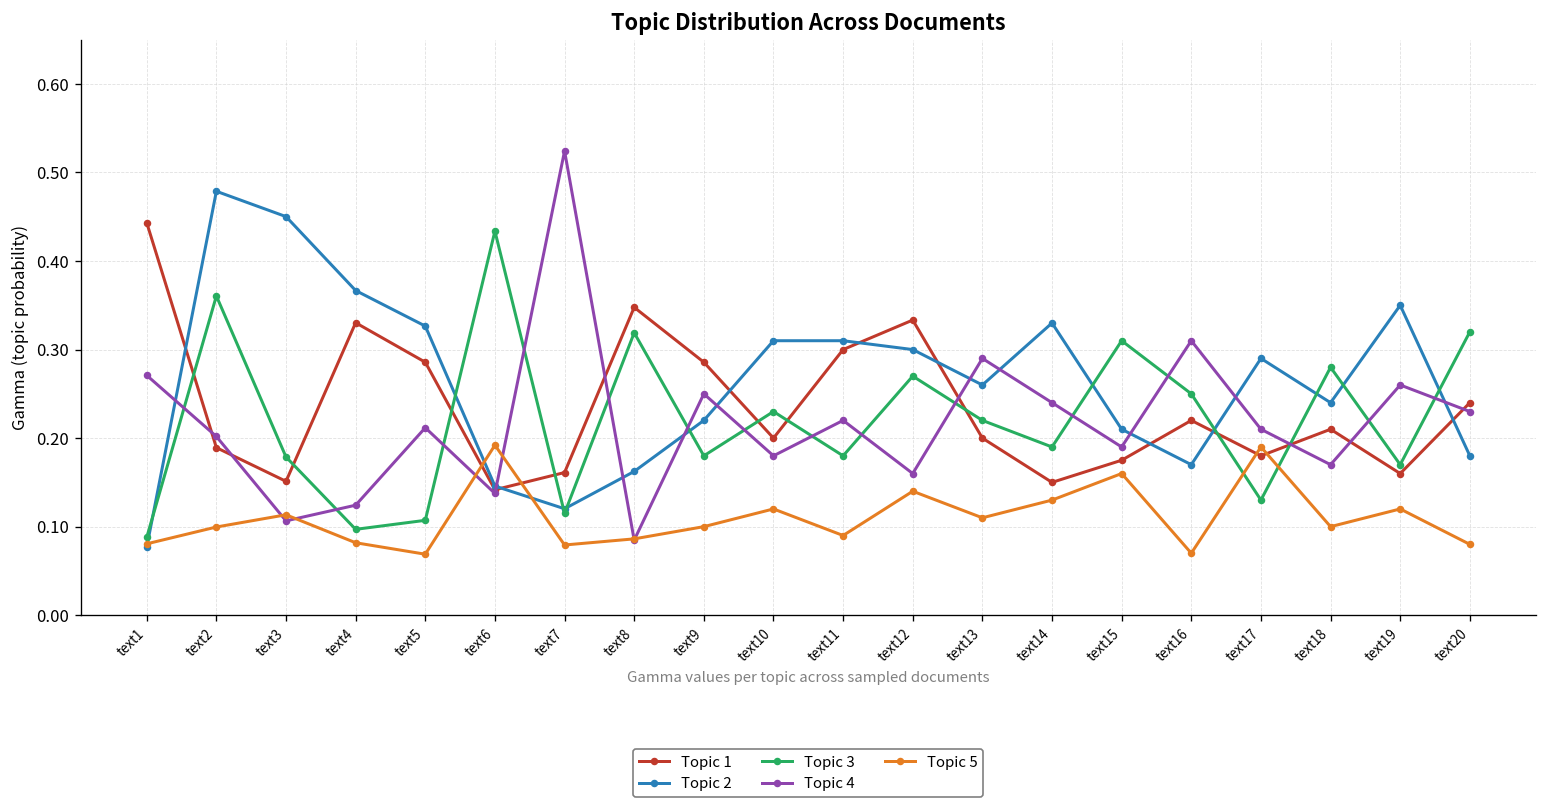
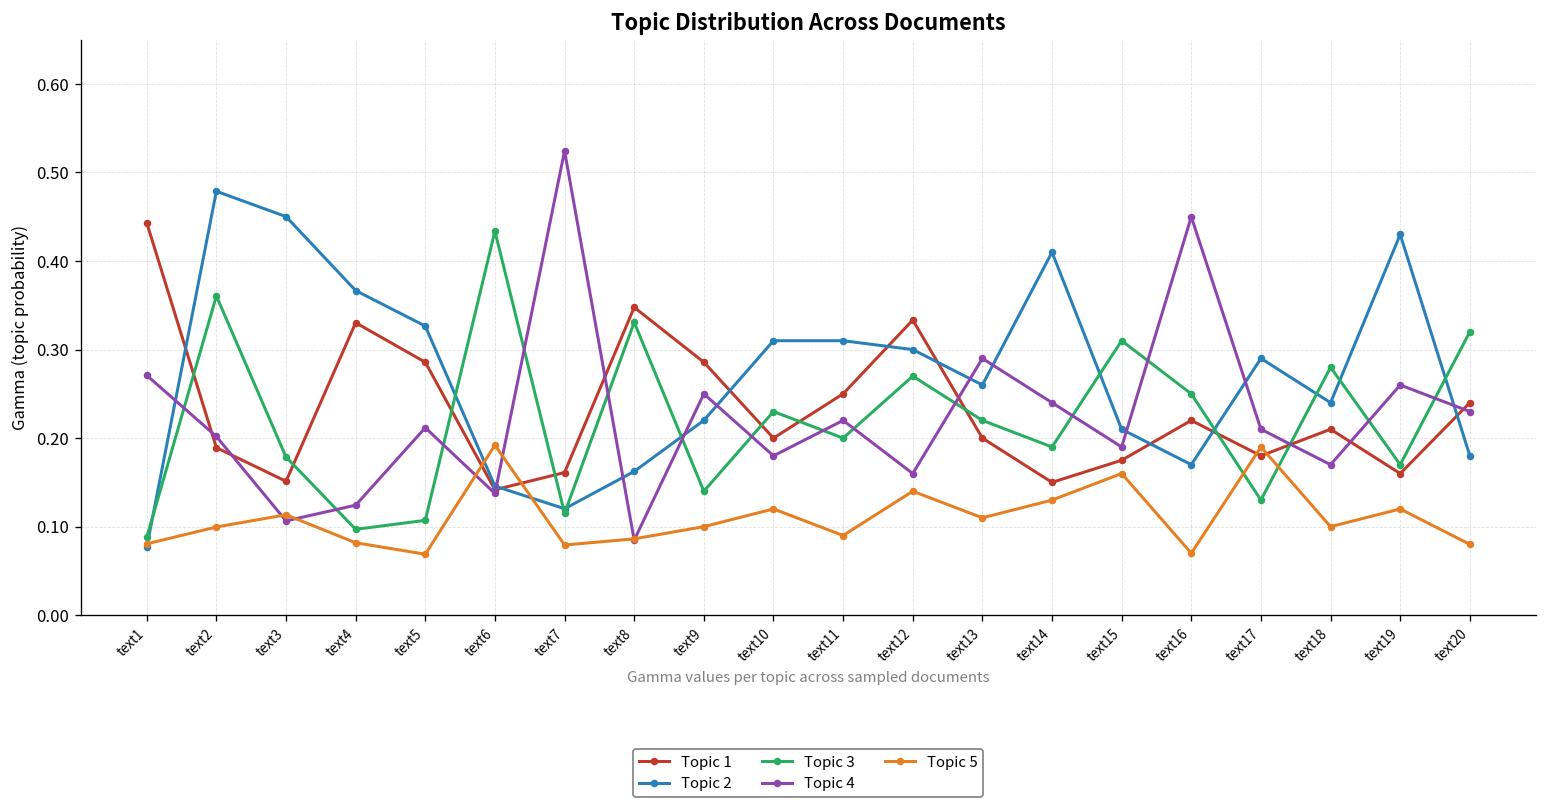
  {
    "Topic 1": {
      "text1": 0.44,
      "text2": 0.19,
      "text3": 0.15,
      "text4": 0.33,
      "text5": 0.29,
      "text6": 0.14,
      "text7": 0.16,
      "text8": 0.35,
      "text9": 0.29,
      "text10": 0.20,
-     "text11": 0.30,
+     "text11": 0.25,
      "text12": 0.33,
      "text13": 0.20,
      "text14": 0.15,
      "text15": 0.18,
      "text16": 0.22,
      "text17": 0.18,
      "text18": 0.21,
      "text19": 0.16,
      "text20": 0.24
    },
    "Topic 2": {
      "text1": 0.08,
      "text2": 0.48,
      "text3": 0.45,
      "text4": 0.37,
      "text5": 0.33,
      "text6": 0.15,
      "text7": 0.12,
      "text8": 0.16,
      "text9": 0.22,
      "text10": 0.31,
      "text11": 0.31,
      "text12": 0.30,
      "text13": 0.26,
-     "text14": 0.33,
+     "text14": 0.41,
      "text15": 0.21,
      "text16": 0.17,
      "text17": 0.29,
      "text18": 0.24,
-     "text19": 0.35,
+     "text19": 0.43,
      "text20": 0.18
    },
    "Topic 3": {
      "text1": 0.09,
      "text2": 0.36,
      "text3": 0.18,
      "text4": 0.10,
      "text5": 0.11,
      "text6": 0.43,
      "text7": 0.12,
-     "text8": 0.32,
-     "text9": 0.18,
+     "text8": 0.33,
+     "text9": 0.14,
      "text10": 0.23,
-     "text11": 0.18,
+     "text11": 0.20,
      "text12": 0.27,
      "text13": 0.22,
      "text14": 0.19,
      "text15": 0.31,
      "text16": 0.25,
      "text17": 0.13,
      "text18": 0.28,
      "text19": 0.17,
      "text20": 0.32
    },
    "Topic 4": {
      "text1": 0.27,
      "text2": 0.20,
      "text3": 0.11,
      "text4": 0.12,
      "text5": 0.21,
      "text6": 0.14,
      "text7": 0.52,
      "text9": 0.25,
      "text10": 0.18,
      "text11": 0.22,
      "text12": 0.16,
      "text13": 0.29,
      "text14": 0.24,
      "text15": 0.19,
-     "text16": 0.31,
+     "text16": 0.45,
      "text17": 0.21,
      "text18": 0.17,
      "text19": 0.26,
      "text20": 0.23
    },
    "Topic 5": {
      "text1": 0.08,
      "text2": 0.10,
      "text3": 0.11,
      "text4": 0.08,
      "text5": 0.07,
      "text6": 0.19,
      "text7": 0.08,
      "text9": 0.10,
      "text10": 0.12,
      "text11": 0.09,
      "text12": 0.14,
      "text13": 0.11,
      "text14": 0.13,
      "text15": 0.16,
      "text16": 0.07,
      "text17": 0.19,
      "text18": 0.10,
      "text19": 0.12,
      "text20": 0.08
    }
  }
